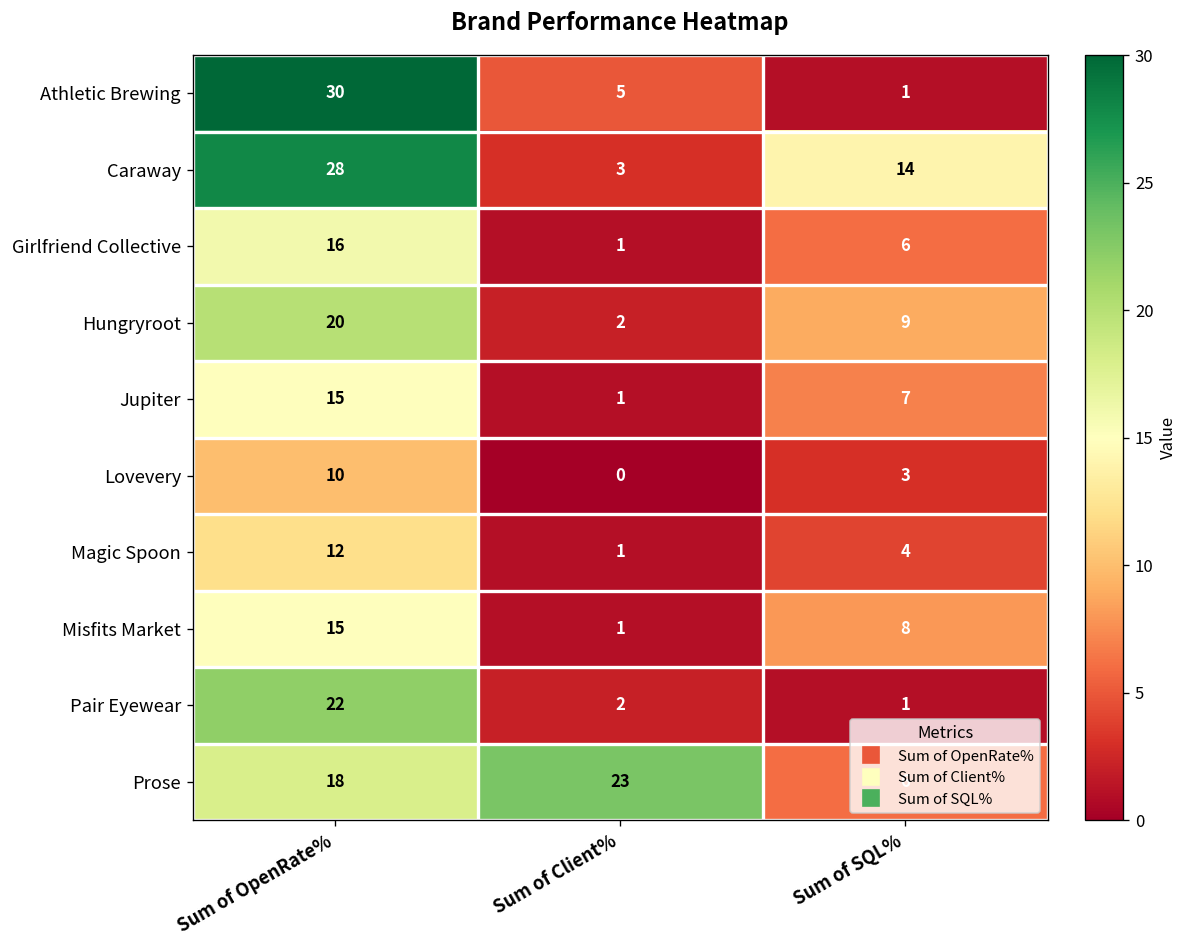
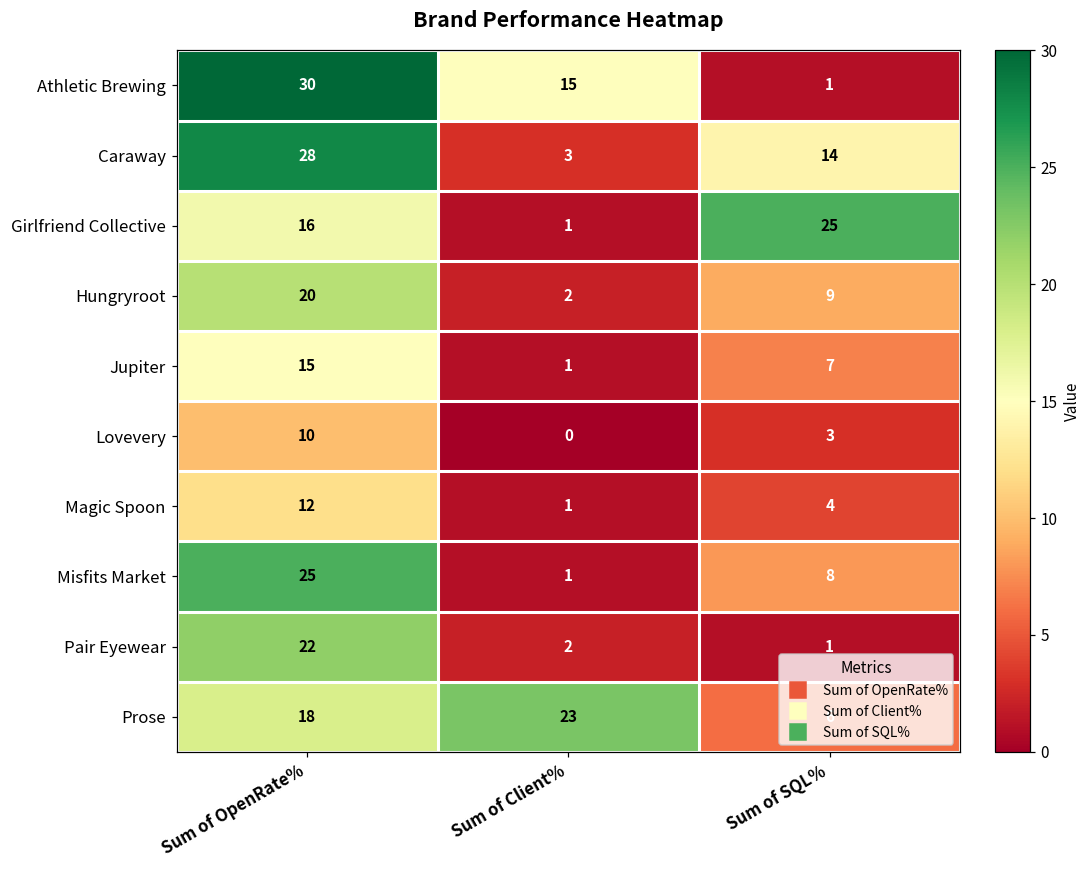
  {
    "Athletic Brewing": {
      "Sum of OpenRate%": 30,
-     "Sum of Client%": 5,
+     "Sum of Client%": 15,
      "Sum of SQL%": 1
    },
    "Caraway": {
      "Sum of OpenRate%": 28,
      "Sum of Client%": 3,
      "Sum of SQL%": 14
    },
    "Girlfriend Collective": {
      "Sum of OpenRate%": 16,
      "Sum of Client%": 1,
-     "Sum of SQL%": 6
+     "Sum of SQL%": 25
    },
    "Hungryroot": {
      "Sum of OpenRate%": 20,
      "Sum of Client%": 2,
      "Sum of SQL%": 9
    },
    "Jupiter": {
      "Sum of OpenRate%": 15,
      "Sum of Client%": 1,
      "Sum of SQL%": 7
    },
    "Lovevery": {
      "Sum of OpenRate%": 10,
      "Sum of Client%": 0,
      "Sum of SQL%": 3
    },
    "Magic Spoon": {
      "Sum of OpenRate%": 12,
      "Sum of Client%": 1,
      "Sum of SQL%": 4
    },
    "Misfits Market": {
-     "Sum of OpenRate%": 15,
+     "Sum of OpenRate%": 25,
      "Sum of Client%": 1,
      "Sum of SQL%": 8
    },
    "Pair Eyewear": {
      "Sum of OpenRate%": 22,
      "Sum of Client%": 2,
      "Sum of SQL%": 1
    },
    "Prose": {
      "Sum of OpenRate%": 18,
      "Sum of Client%": 23
    }
  }
